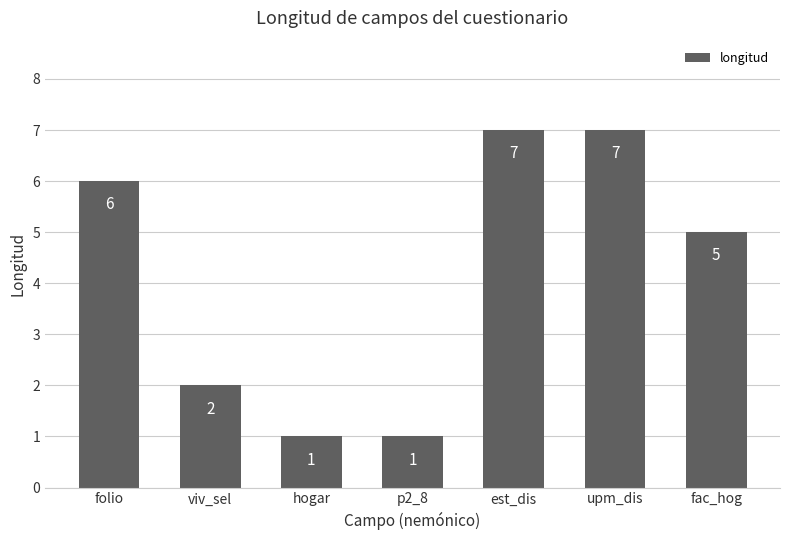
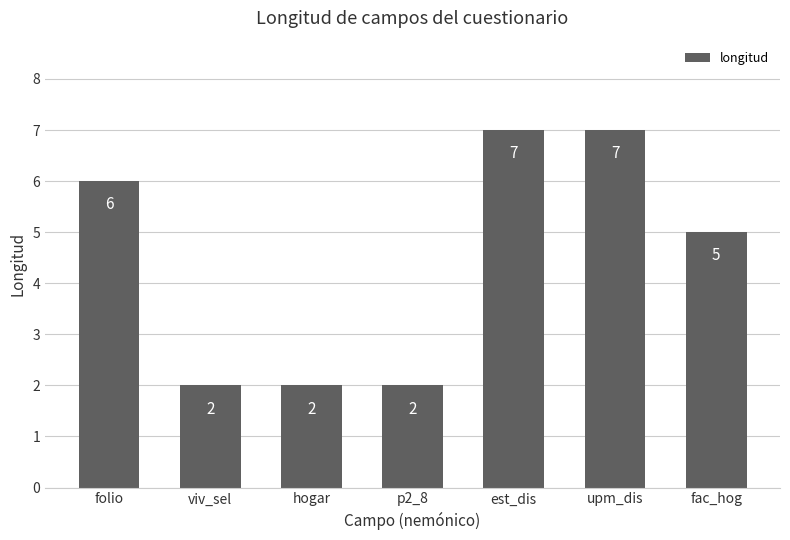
  {
    "folio": 6,
    "viv_sel": 2,
-   "hogar": 1,
-   "p2_8": 1,
+   "hogar": 2,
+   "p2_8": 2,
    "est_dis": 7,
    "upm_dis": 7,
    "fac_hog": 5
  }
